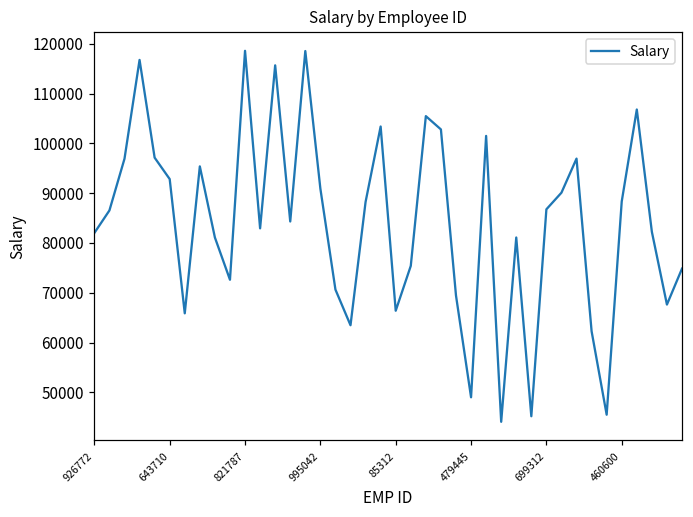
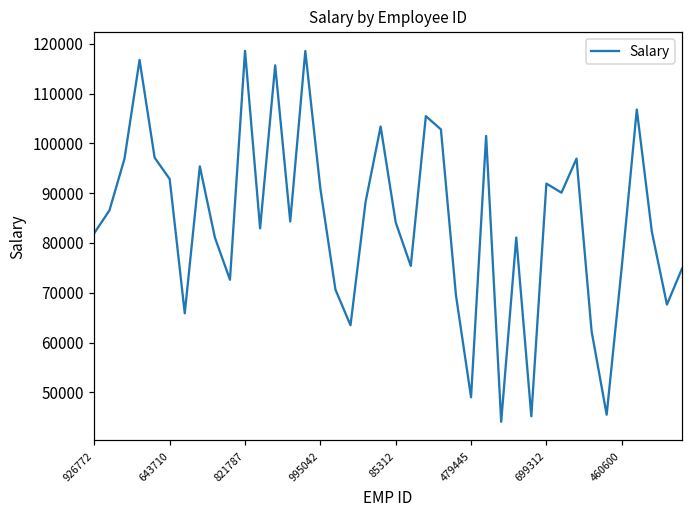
  {
    "926772": 82000,
    "643710": 93000,
    "821787": 119000,
    "995042": 91000,
-   "85312": 66000,
+   "85312": 84000,
    "479445": 49000,
-   "699312": 87000,
-   "460600": 88000
+   "699312": 92000,
+   "460600": 75000
  }
